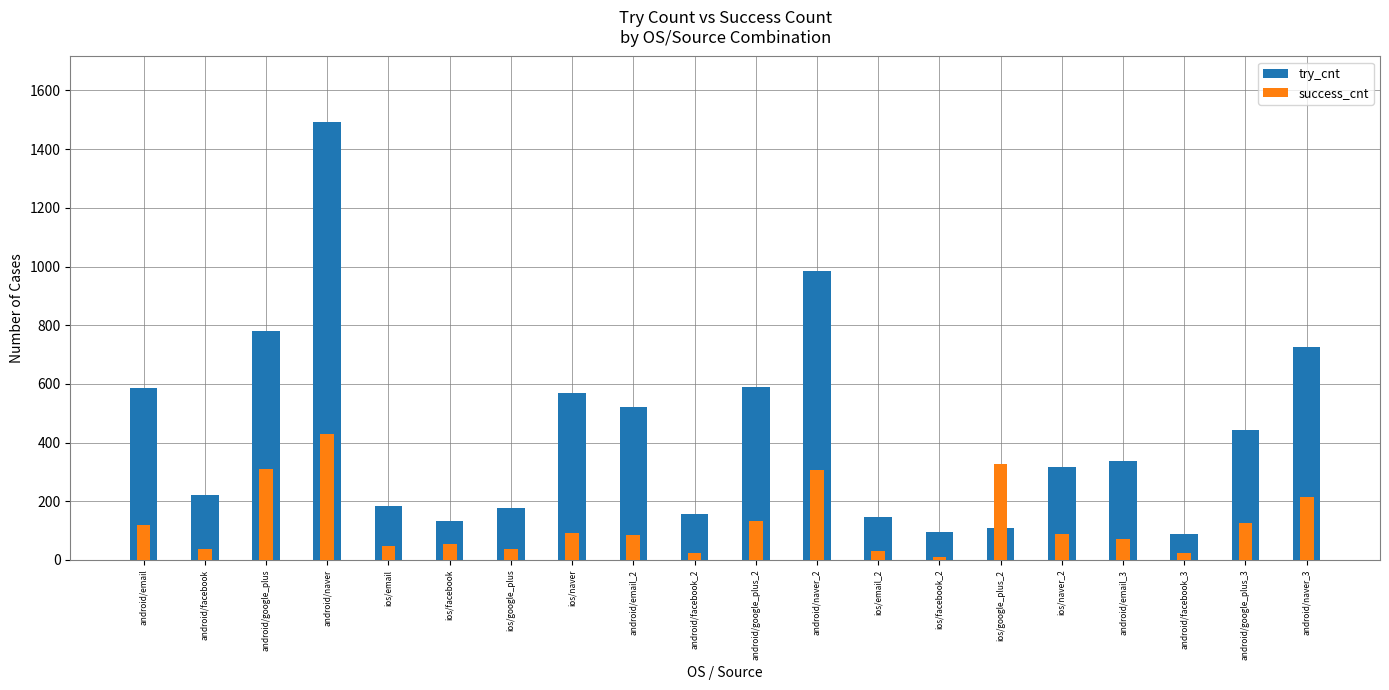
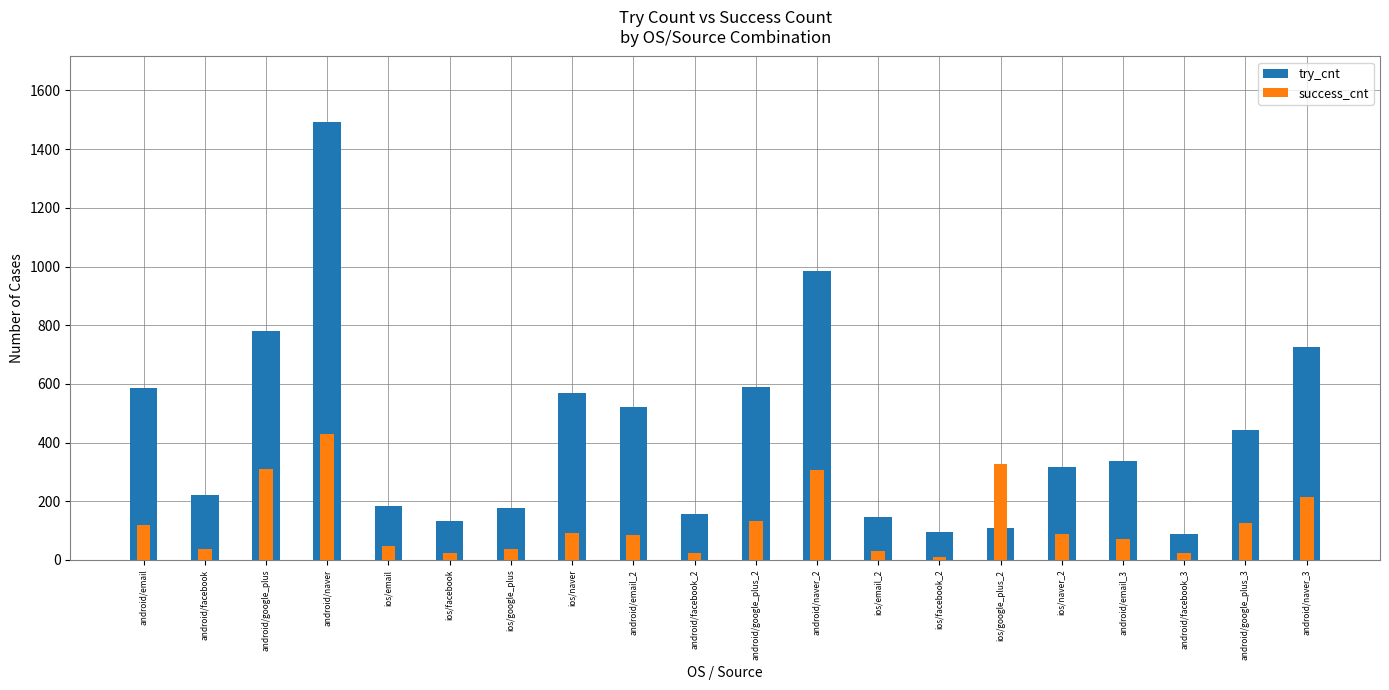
  {
    "try_cnt": {
      "android/email": 590,
      "android/facebook": 220,
      "android/google_plus": 780,
      "android/naver": 1490,
      "ios/email": 190,
      "ios/facebook": 130,
      "ios/google_plus": 180,
      "ios/naver": 570,
      "android/email_2": 520,
      "android/facebook_2": 160,
      "android/google_plus_2": 590,
      "android/naver_2": 990,
      "ios/email_2": 150,
      "ios/facebook_2": 100,
      "ios/naver_2": 320,
      "android/email_3": 340,
      "android/facebook_3": 90,
      "android/google_plus_3": 440,
      "android/naver_3": 730
    },
    "success_cnt": {
-     "ios/facebook": 60,
+     "ios/facebook": 20,
      "ios/google_plus_2": 330
    }
  }
